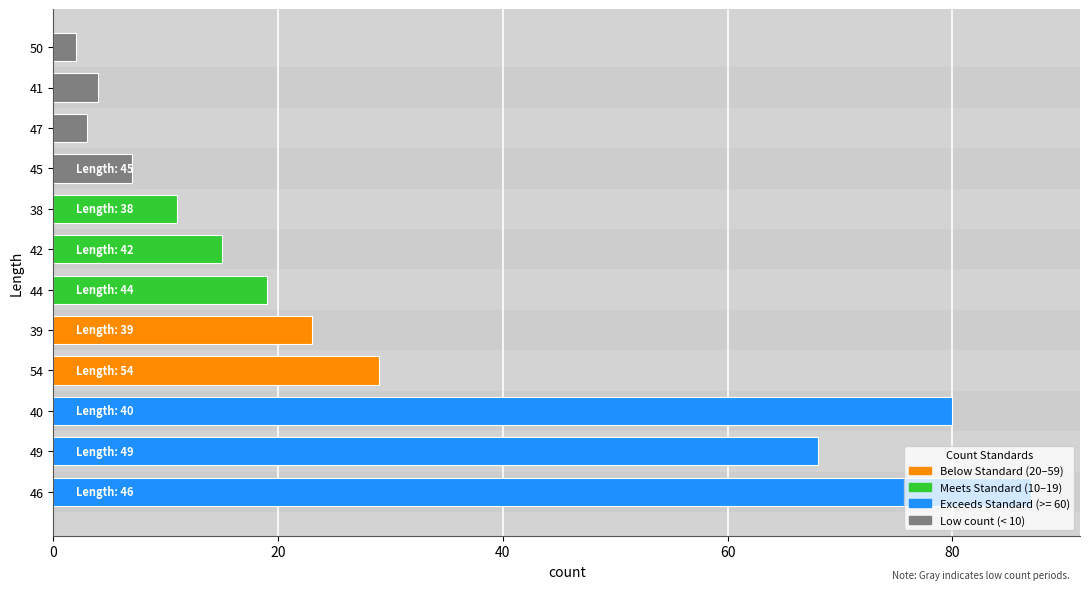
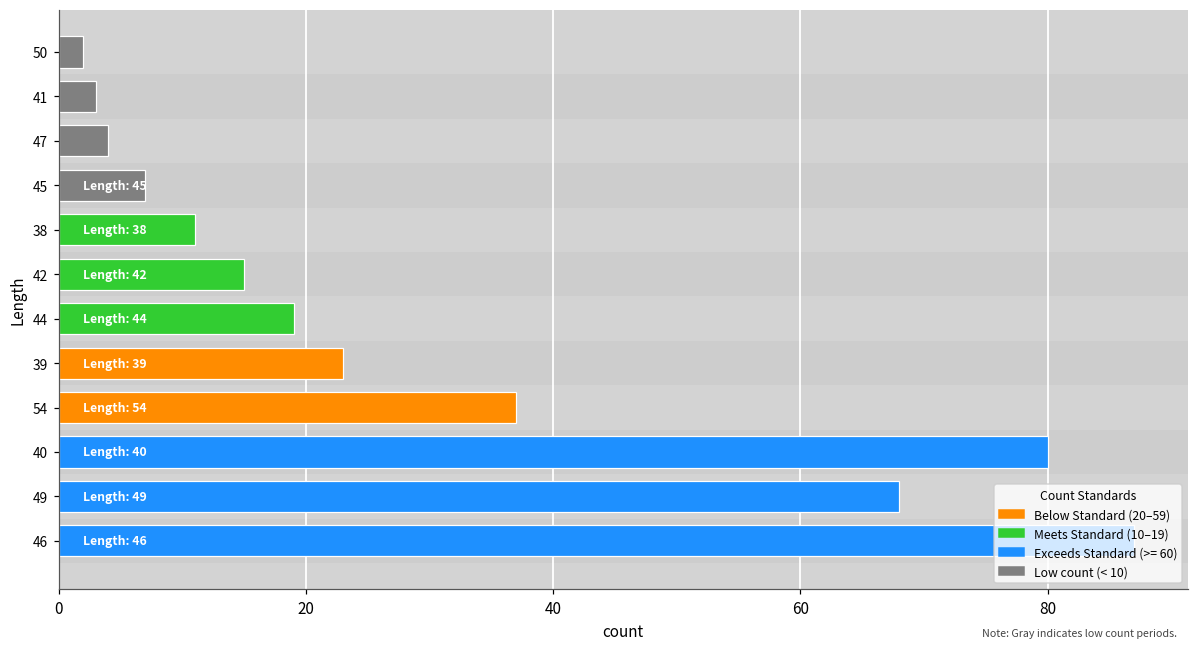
  {
    "50": 2,
-   "41": 4,
-   "47": 3,
-   "54": 29
+   "41": 3,
+   "47": 4,
+   "54": 37
  }
